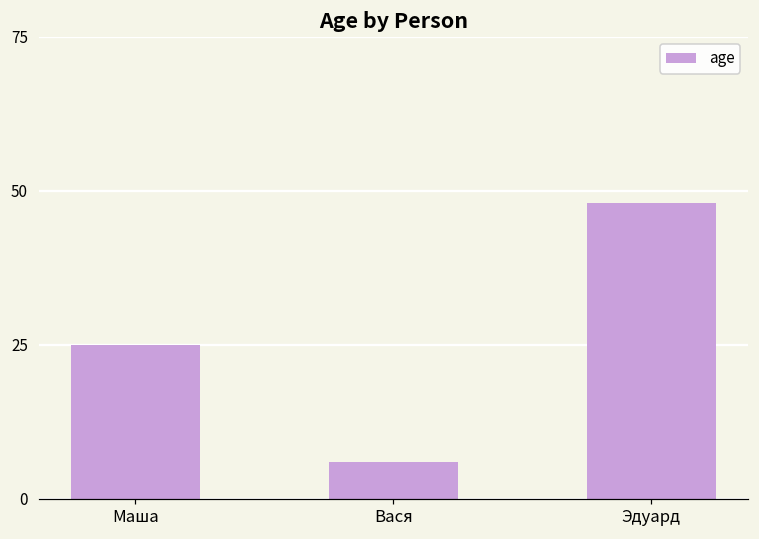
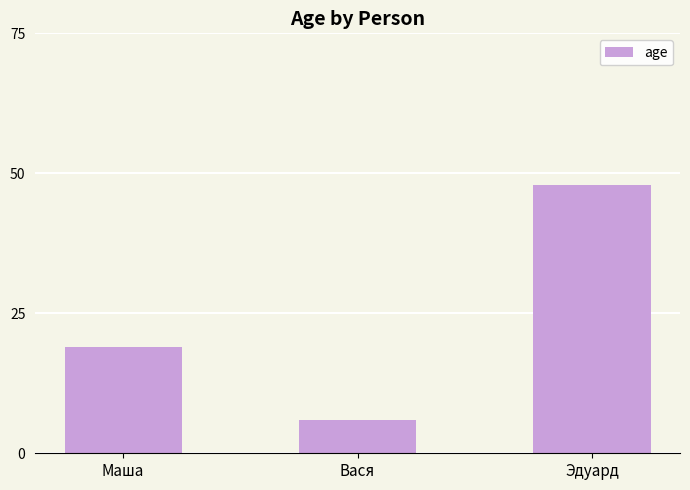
  {
-   "Маша": 25,
+   "Маша": 19,
    "Вася": 6,
    "Эдуард": 48
  }
